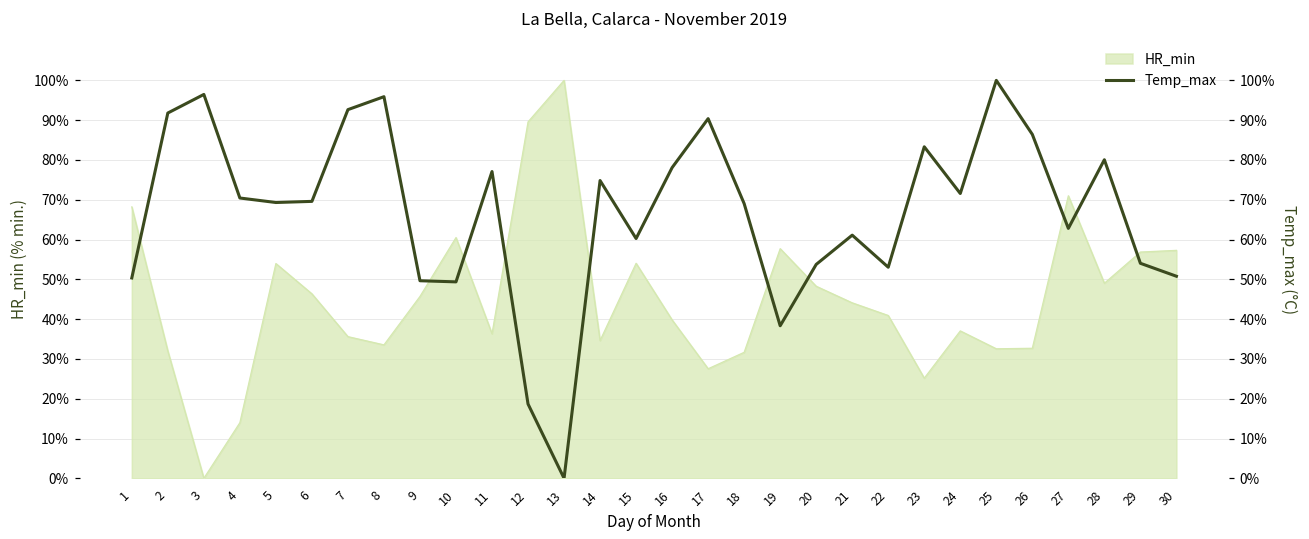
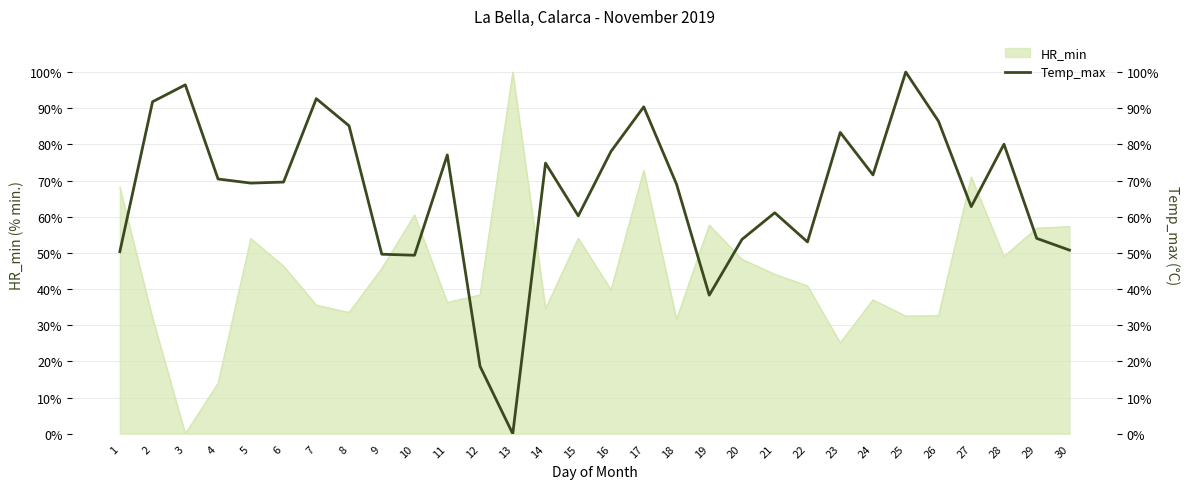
  {
    "HR_min": {
      "1": "68%",
      "2": "32%",
      "3": "0%",
      "4": "14%",
      "5": "54%",
      "6": "46%",
      "7": "36%",
      "8": "34%",
      "9": "46%",
      "10": "60%",
      "11": "36%",
-     "12": "90%",
+     "12": "38%",
      "13": "100%",
      "14": "35%",
      "15": "54%",
      "16": "40%",
-     "17": "28%",
+     "17": "73%",
      "18": "32%",
      "19": "58%",
      "20": "48%",
      "21": "44%",
      "22": "41%",
      "23": "25%",
      "24": "37%",
      "25": "33%",
      "26": "33%",
      "27": "71%",
      "28": "49%",
      "29": "57%",
      "30": "57%"
    },
    "Temp_max": {
      "1": "50%",
      "2": "92%",
      "3": "96%",
      "4": "70%",
      "5": "69%",
      "6": "70%",
      "7": "93%",
-     "8": "96%",
+     "8": "85%",
      "9": "50%",
      "10": "49%",
      "11": "77%",
      "12": "19%",
      "13": "0%",
      "14": "75%",
      "15": "60%",
      "16": "78%",
      "17": "90%",
      "18": "69%",
      "19": "38%",
      "20": "54%",
      "21": "61%",
      "22": "53%",
      "23": "83%",
      "24": "72%",
      "25": "100%",
      "26": "86%",
      "27": "63%",
      "28": "80%",
      "29": "54%",
      "30": "51%"
    }
  }
